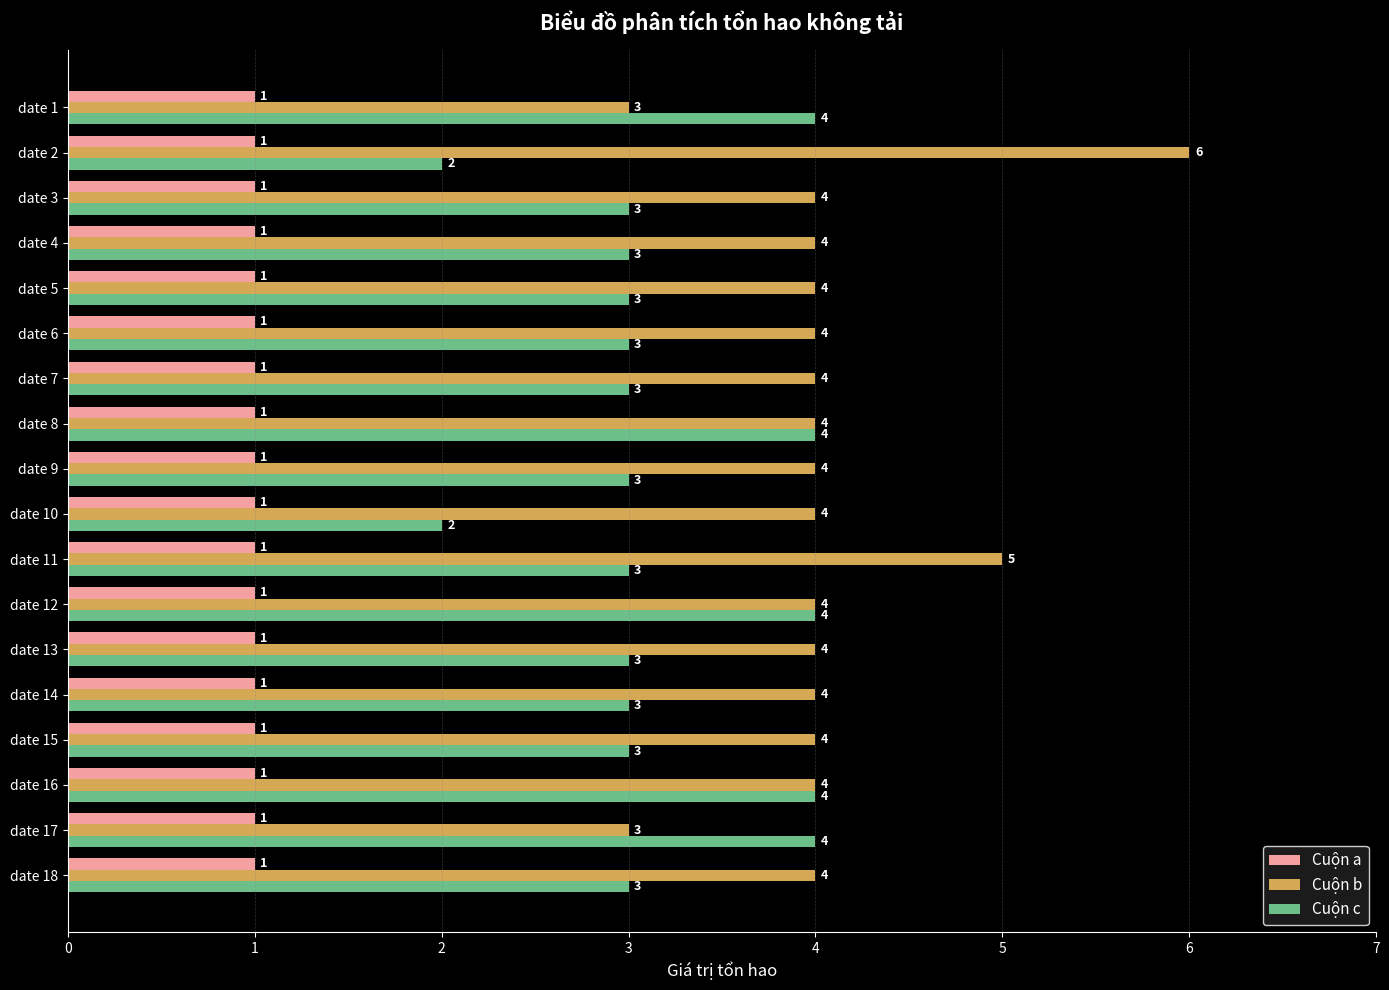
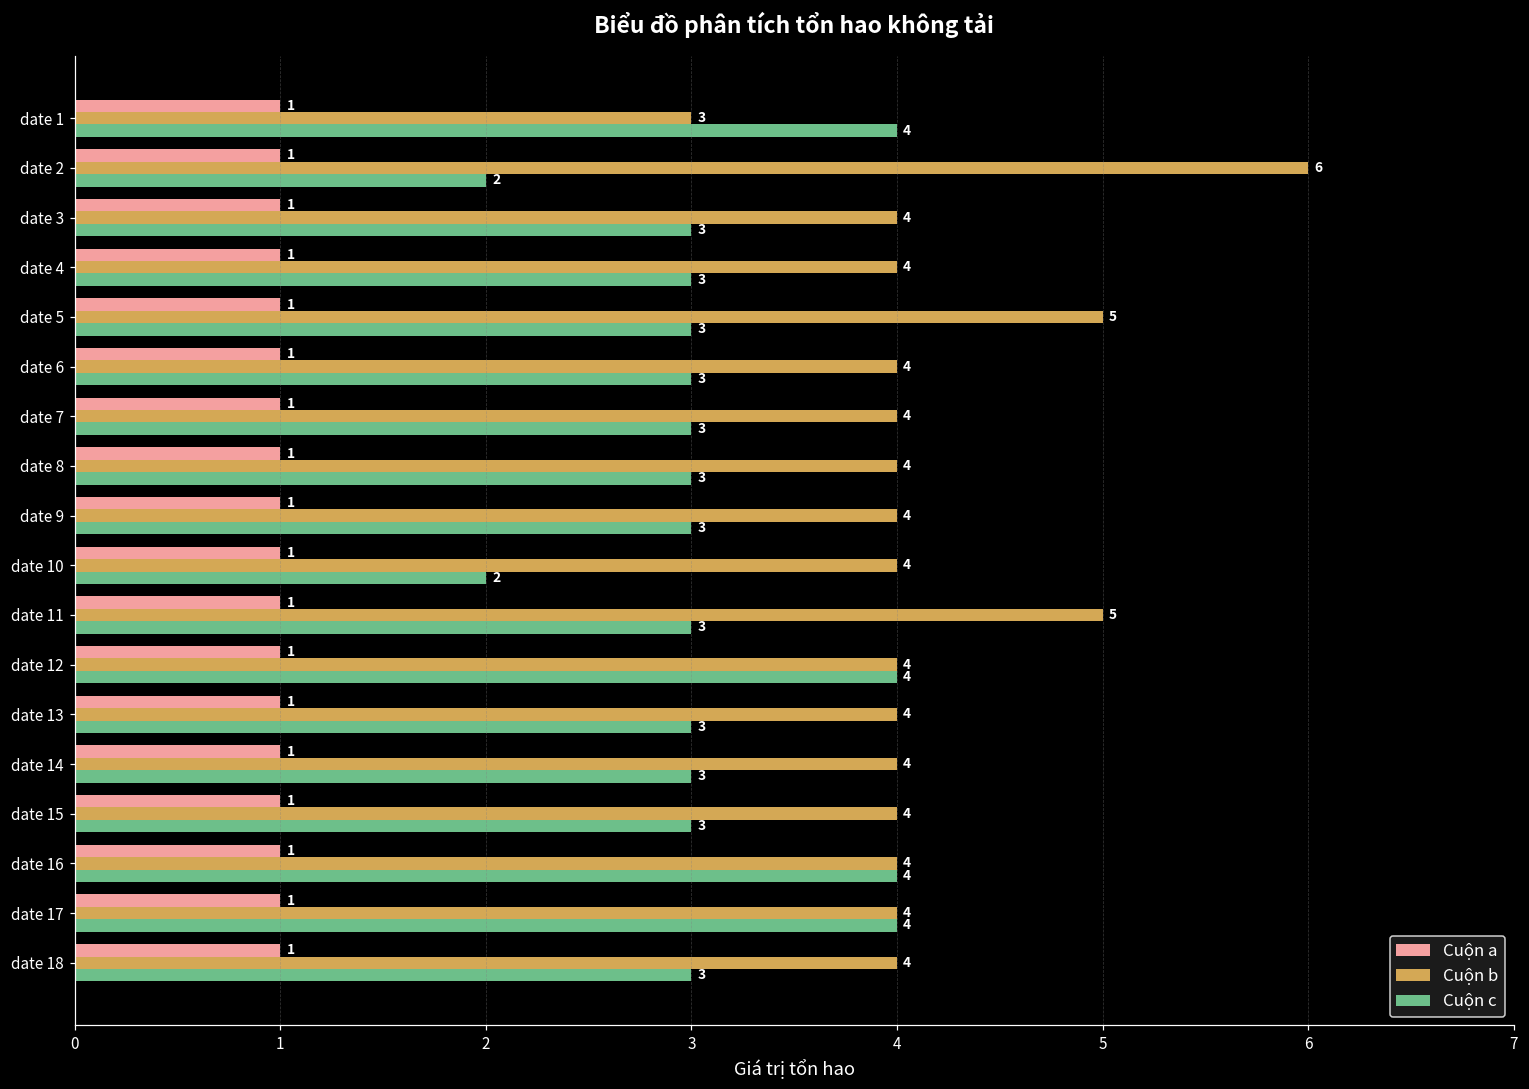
  {
    "Cuộn a": {
      "date 1": 1,
      "date 2": 1,
      "date 3": 1,
      "date 4": 1,
      "date 5": 1,
      "date 6": 1,
      "date 7": 1,
      "date 8": 1,
      "date 9": 1,
      "date 10": 1,
      "date 11": 1,
      "date 12": 1,
      "date 13": 1,
      "date 14": 1,
      "date 15": 1,
      "date 16": 1,
      "date 17": 1,
      "date 18": 1
    },
    "Cuộn b": {
      "date 1": 3,
      "date 2": 6,
      "date 3": 4,
      "date 4": 4,
-     "date 5": 4,
+     "date 5": 5,
      "date 6": 4,
      "date 7": 4,
      "date 8": 4,
      "date 9": 4,
      "date 10": 4,
      "date 11": 5,
      "date 12": 4,
      "date 13": 4,
      "date 14": 4,
      "date 15": 4,
      "date 16": 4,
-     "date 17": 3,
+     "date 17": 4,
      "date 18": 4
    },
    "Cuộn c": {
      "date 1": 4,
      "date 2": 2,
      "date 3": 3,
      "date 4": 3,
      "date 5": 3,
      "date 6": 3,
      "date 7": 3,
-     "date 8": 4,
+     "date 8": 3,
      "date 9": 3,
      "date 10": 2,
      "date 11": 3,
      "date 12": 4,
      "date 13": 3,
      "date 14": 3,
      "date 15": 3,
      "date 16": 4,
      "date 17": 4,
      "date 18": 3
    }
  }
